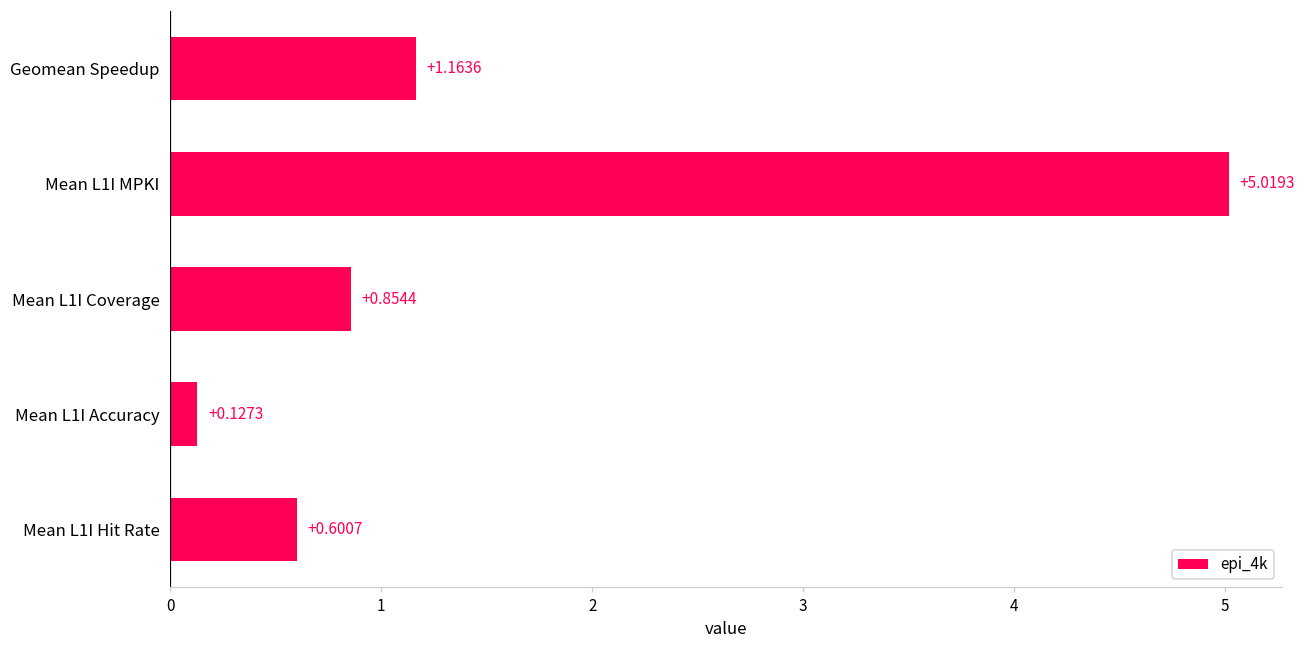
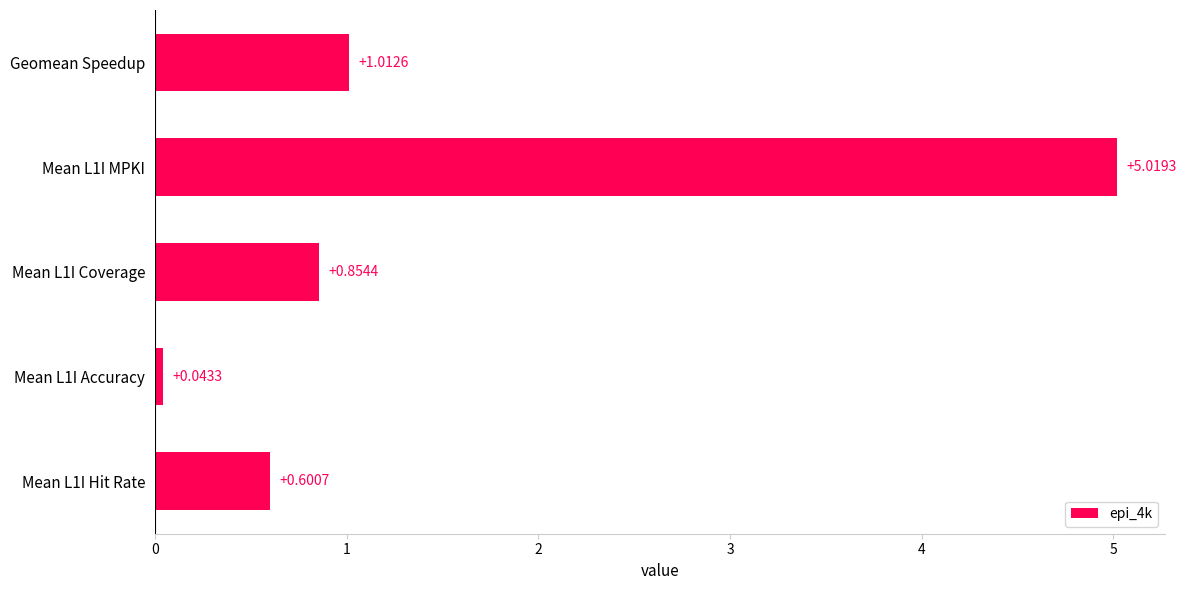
  {
-   "Geomean Speedup": "+1.1636",
+   "Geomean Speedup": "+1.0126",
    "Mean L1I MPKI": "+5.0193",
    "Mean L1I Coverage": "+0.8544",
-   "Mean L1I Accuracy": "+0.1273",
+   "Mean L1I Accuracy": "+0.0433",
    "Mean L1I Hit Rate": "+0.6007"
  }
